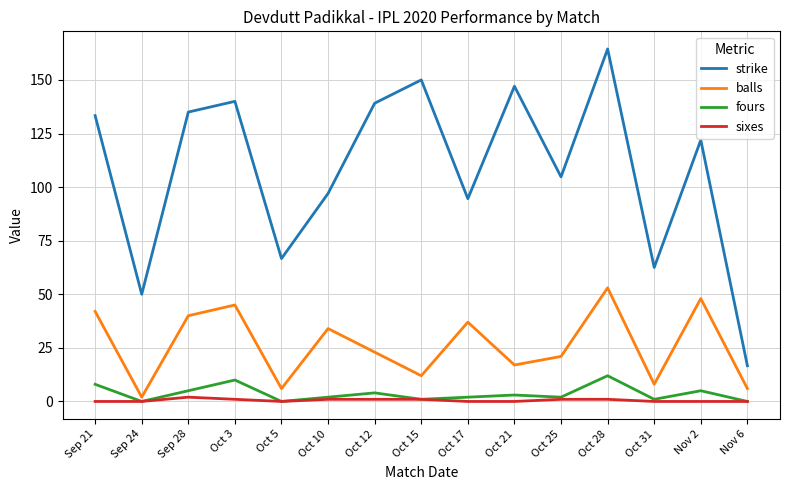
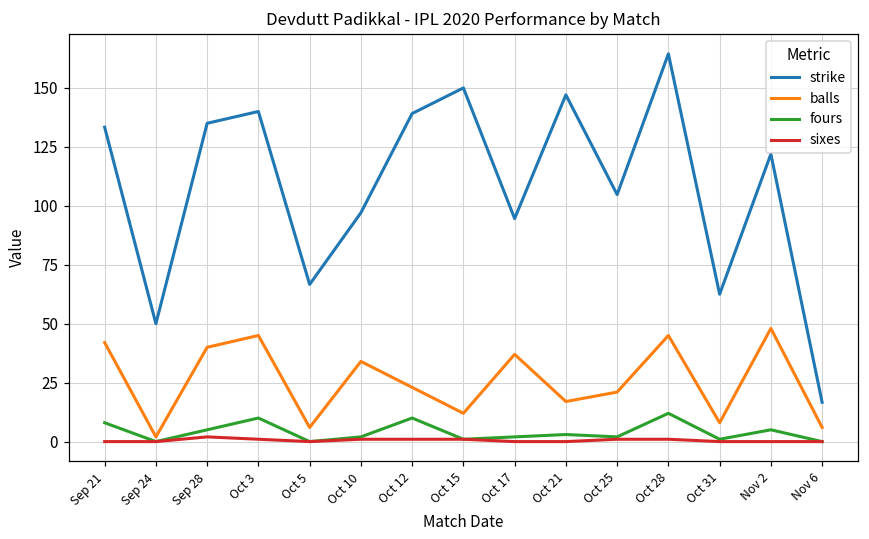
  {
    "strike": {
      "Sep 21": 133,
      "Sep 24": 50,
      "Sep 28": 135,
      "Oct 3": 140,
      "Oct 5": 67,
      "Oct 10": 97,
      "Oct 12": 139,
      "Oct 15": 150,
      "Oct 17": 95,
      "Oct 21": 147,
      "Oct 25": 105,
      "Oct 28": 164,
      "Oct 31": 63,
      "Nov 2": 122,
      "Nov 6": 17
    },
    "balls": {
      "Sep 21": 42,
      "Sep 24": 2,
      "Sep 28": 40,
      "Oct 3": 45,
      "Oct 5": 6,
      "Oct 10": 34,
      "Oct 12": 23,
      "Oct 15": 12,
      "Oct 17": 37,
      "Oct 21": 17,
      "Oct 25": 21,
-     "Oct 28": 53,
+     "Oct 28": 45,
      "Oct 31": 8,
      "Nov 2": 48,
      "Nov 6": 6
    },
    "fours": {
      "Sep 21": 8,
      "Sep 28": 5,
      "Oct 3": 10,
-     "Oct 12": 4,
+     "Oct 12": 10,
      "Oct 17": 2,
      "Oct 21": 3,
      "Oct 28": 12,
      "Nov 2": 5
    },
    "sixes": {
      "Sep 21": 0,
      "Sep 28": 2,
      "Oct 3": 1,
      "Oct 12": 1,
      "Oct 17": 0,
      "Oct 21": 0,
      "Oct 28": 1,
      "Nov 2": 0
    }
  }
